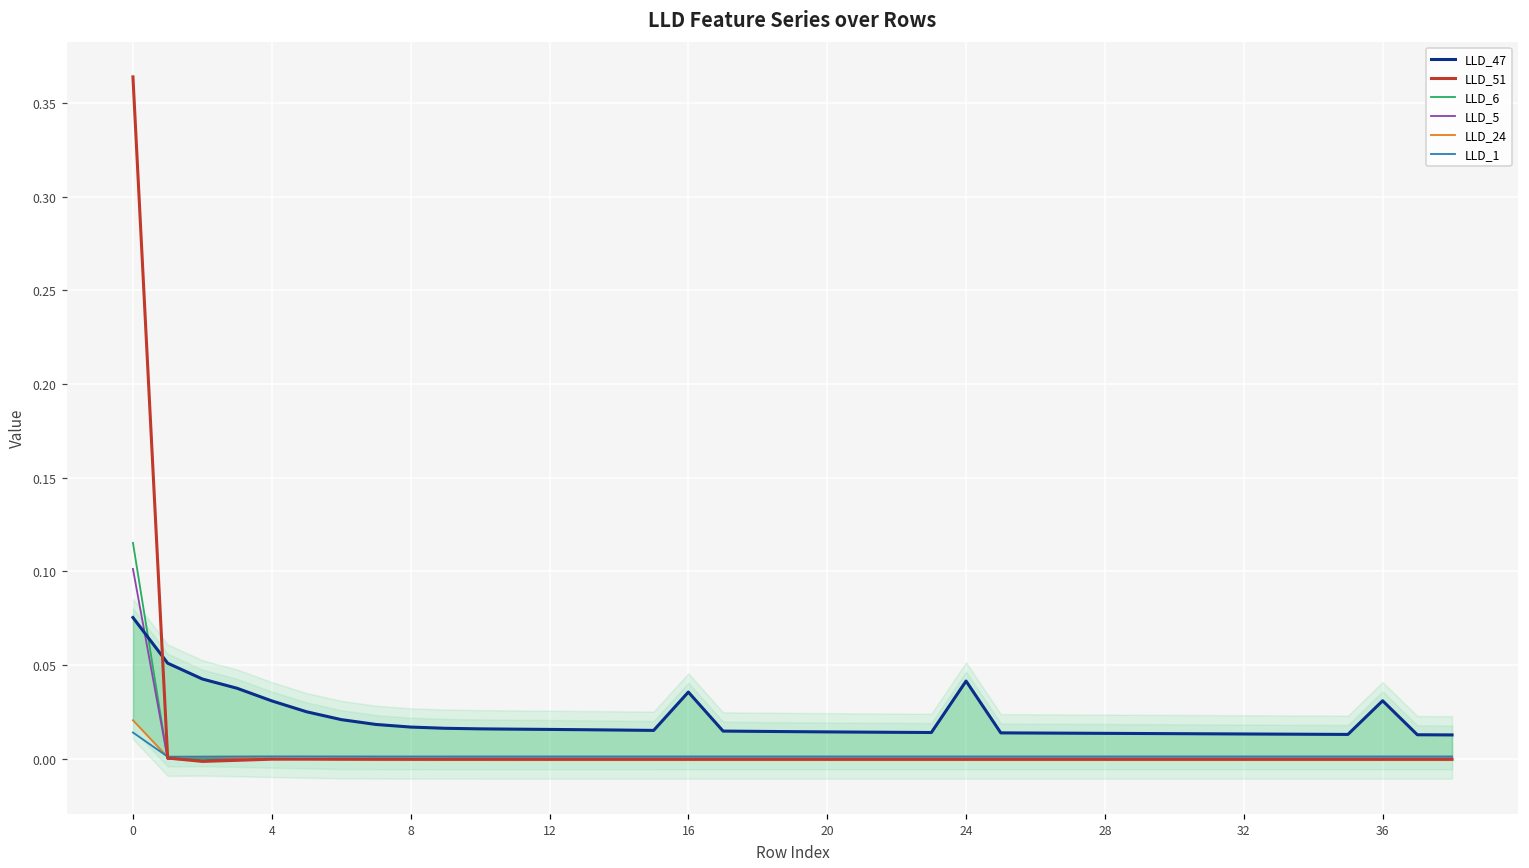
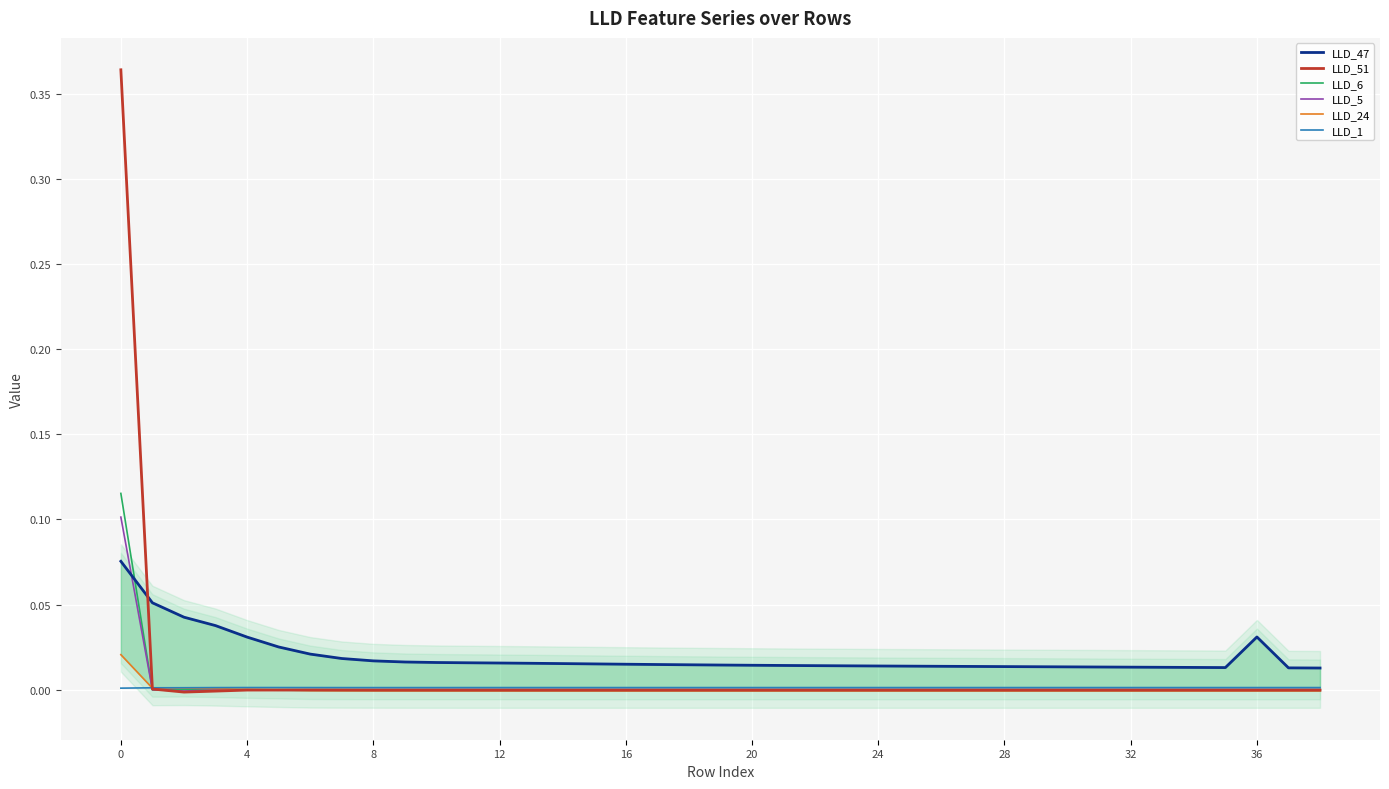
  {
    "LLD_47": {
      "0": 0.075,
      "4": 0.031,
      "8": 0.017,
      "12": 0.016,
-     "16": 0.036,
+     "16": 0.015,
      "20": 0.014,
-     "24": 0.041,
+     "24": 0.014,
      "28": 0.014,
      "32": 0.013,
      "36": 0.031
    },
    "LLD_51": {
      "0": 0.364
    },
    "LLD_5": {
      "0": 0.101
    },
    "LLD_24": {
      "0": 0.021
    },
    "LLD_1": {
-     "0": 0.014
+     "0": 0.001
    }
  }
